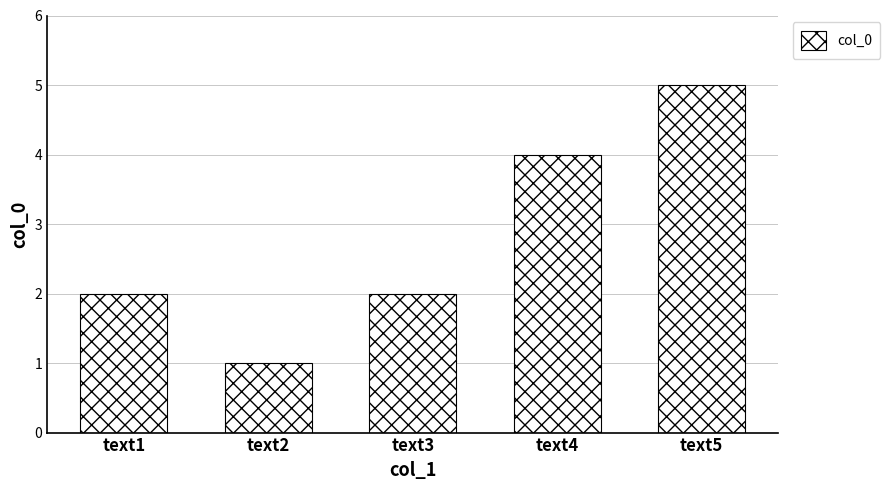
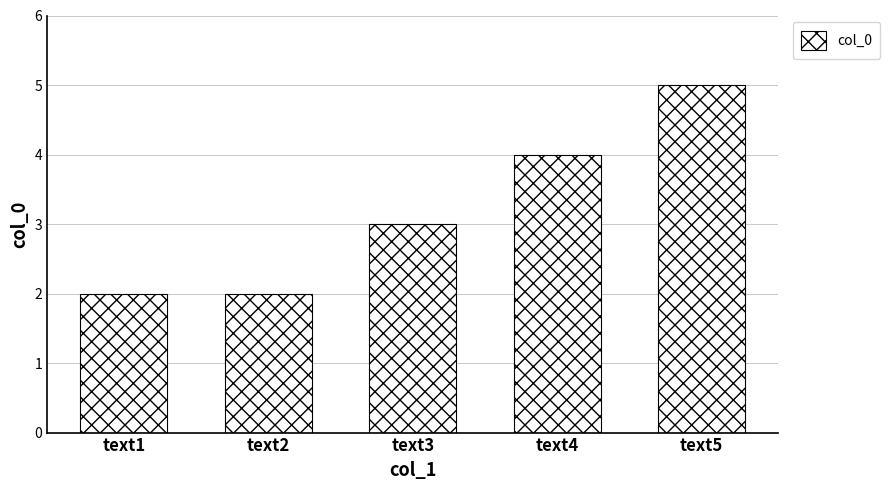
  {
    "text1": 2,
-   "text2": 1,
-   "text3": 2,
+   "text2": 2,
+   "text3": 3,
    "text4": 4,
    "text5": 5
  }
